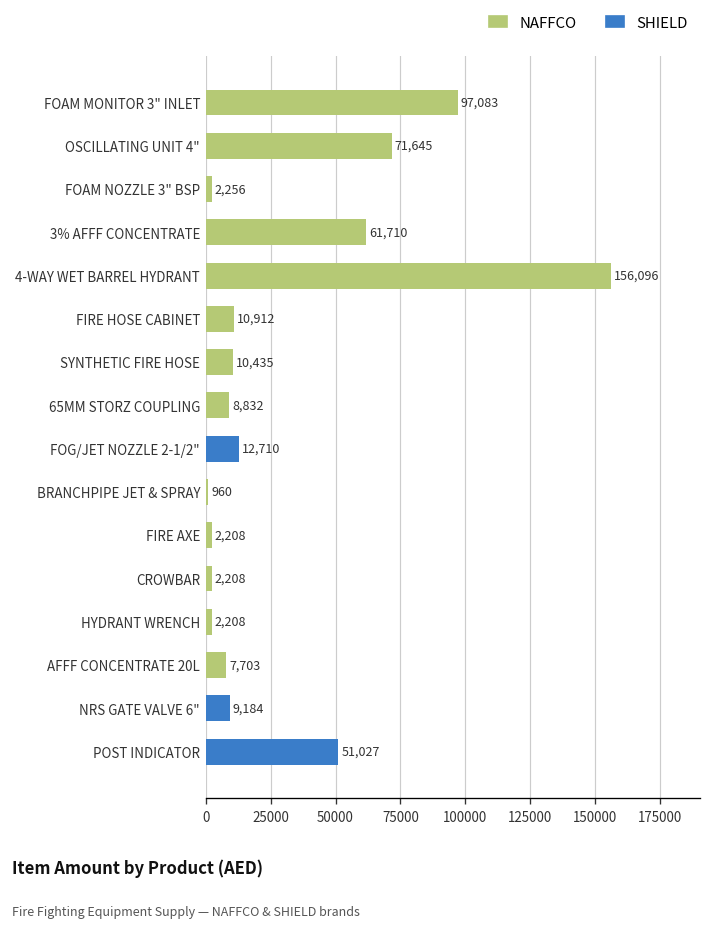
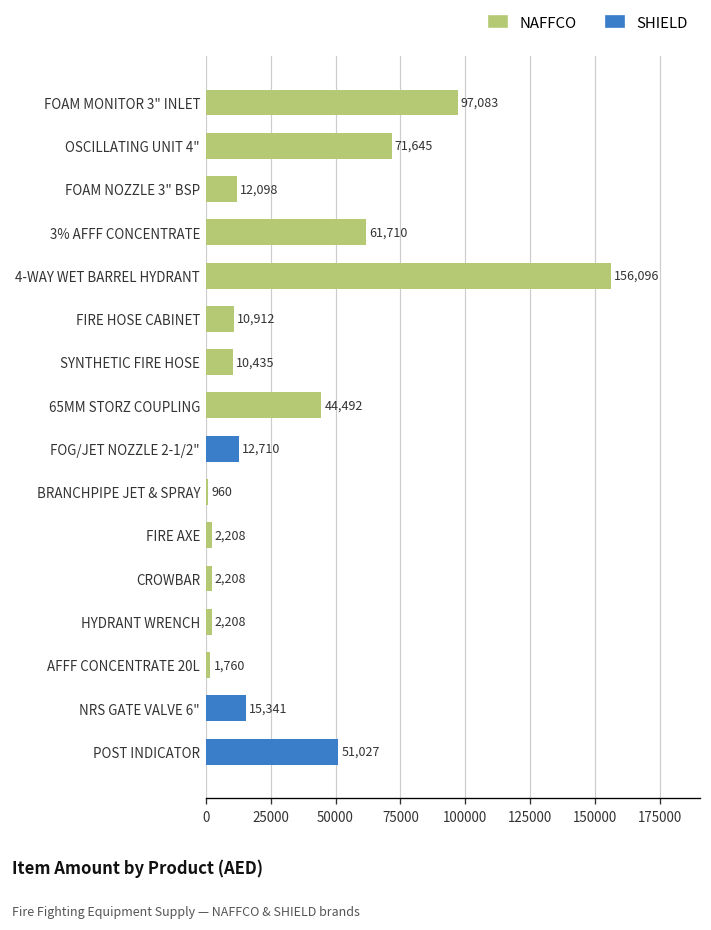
  {
    "FOAM MONITOR 3\" INLET": "97,083",
    "OSCILLATING UNIT 4\"": "71,645",
-   "FOAM NOZZLE 3\" BSP": "2,256",
+   "FOAM NOZZLE 3\" BSP": "12,098",
    "3% AFFF CONCENTRATE": "61,710",
    "4-WAY WET BARREL HYDRANT": "156,096",
    "FIRE HOSE CABINET": "10,912",
    "SYNTHETIC FIRE HOSE": "10,435",
-   "65MM STORZ COUPLING": "8,832",
+   "65MM STORZ COUPLING": "44,492",
    "FOG/JET NOZZLE 2-1/2\"": "12,710",
    "BRANCHPIPE JET & SPRAY": "960",
    "FIRE AXE": "2,208",
    "CROWBAR": "2,208",
    "HYDRANT WRENCH": "2,208",
-   "AFFF CONCENTRATE 20L": "7,703",
-   "NRS GATE VALVE 6\"": "9,184",
+   "AFFF CONCENTRATE 20L": "1,760",
+   "NRS GATE VALVE 6\"": "15,341",
    "POST INDICATOR": "51,027"
  }
